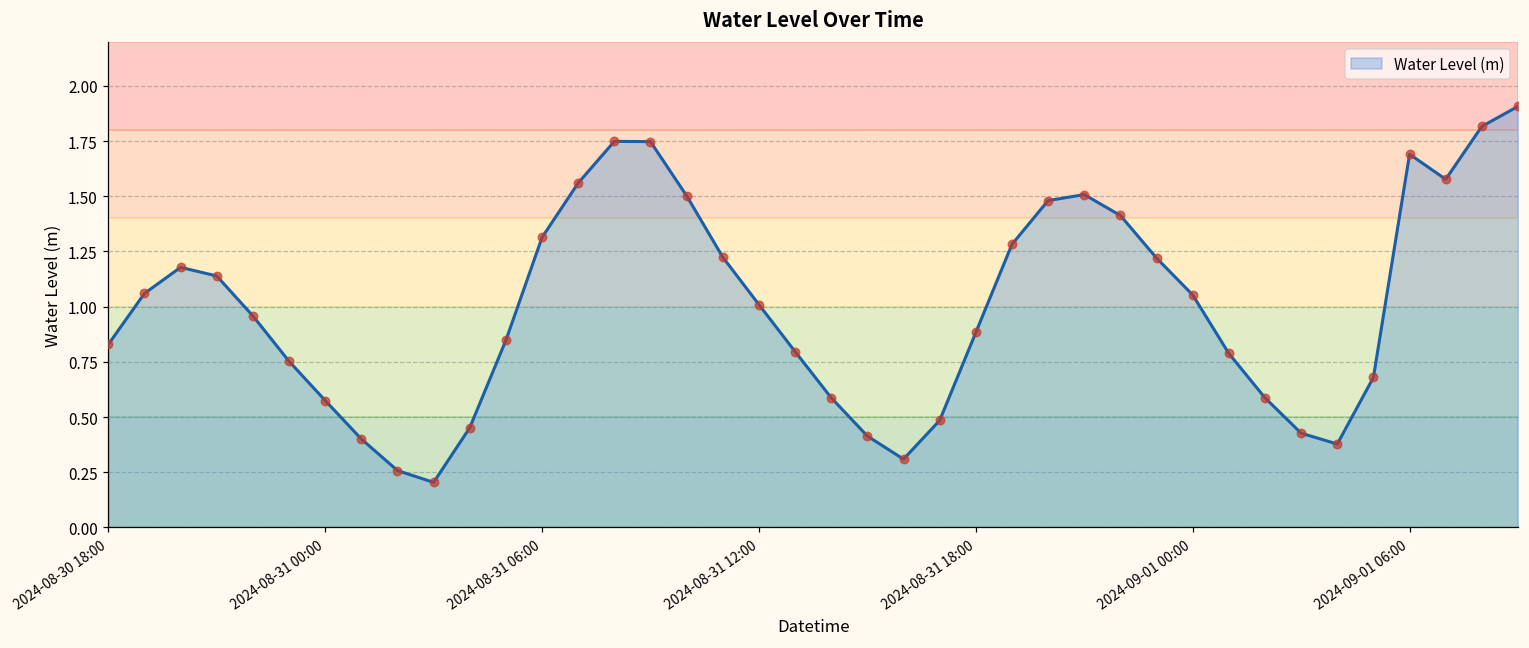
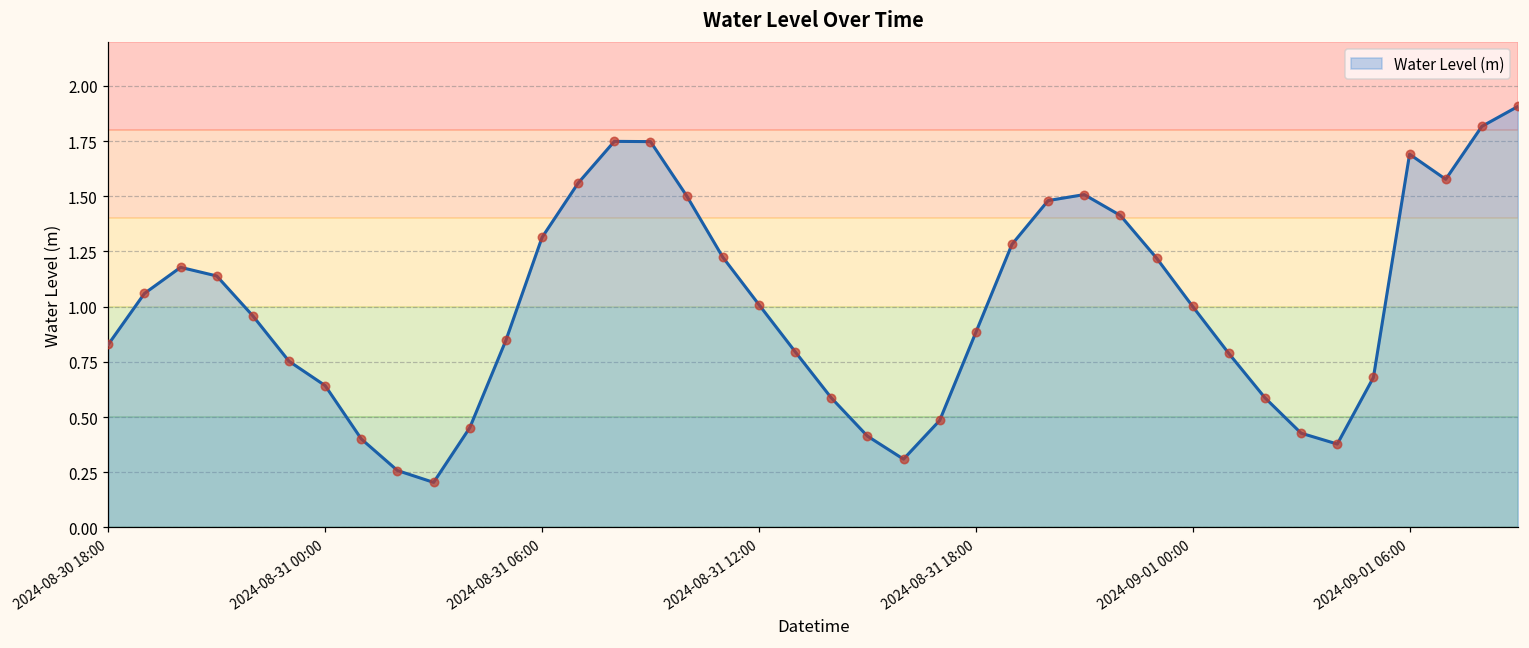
  {
    "2024-08-30 18:00": 0.83,
-   "2024-08-31 00:00": 0.57,
+   "2024-08-31 00:00": 0.64,
    "2024-08-31 06:00": 1.31,
    "2024-08-31 12:00": 1.01,
    "2024-08-31 18:00": 0.88,
-   "2024-09-01 00:00": 1.05,
+   "2024-09-01 00:00": 1.00,
    "2024-09-01 06:00": 1.69
  }
